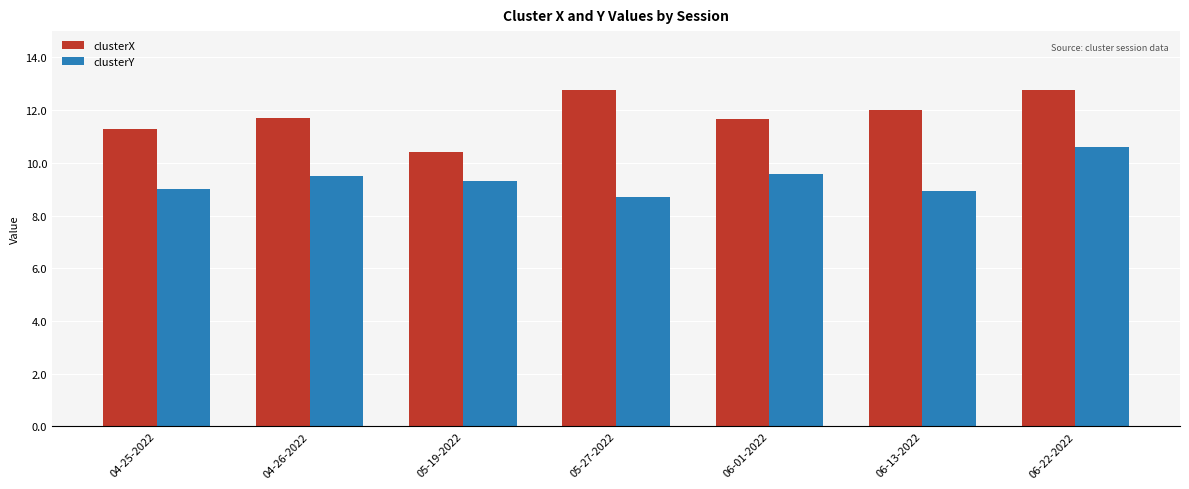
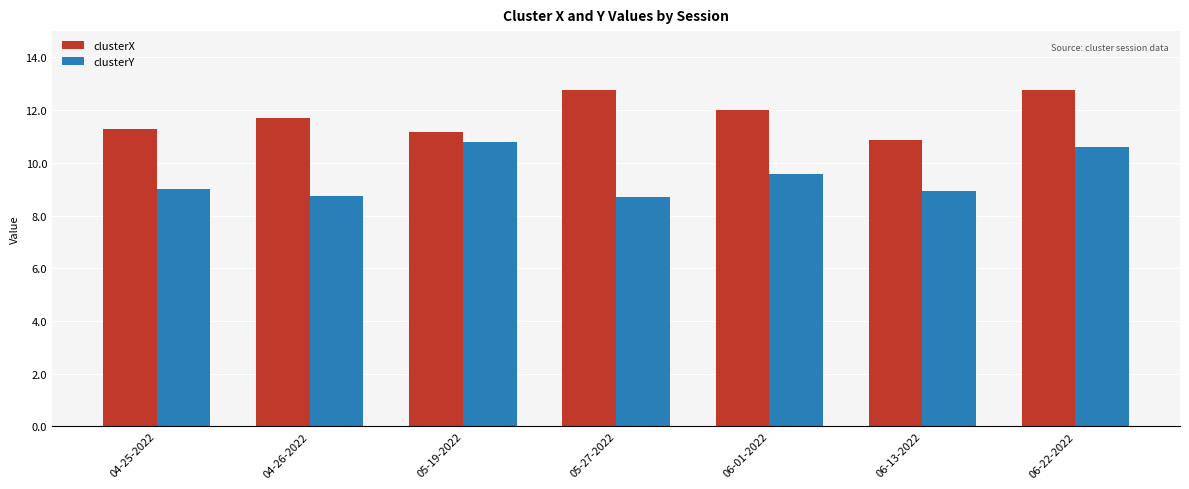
  {
    "clusterX": {
      "04-25-2022": 11.3,
      "04-26-2022": 11.7,
-     "05-19-2022": 10.4,
+     "05-19-2022": 11.2,
      "05-27-2022": 12.8,
-     "06-01-2022": 11.7,
-     "06-13-2022": 12.0,
+     "06-01-2022": 12.0,
+     "06-13-2022": 10.9,
      "06-22-2022": 12.8
    },
    "clusterY": {
      "04-25-2022": 9.0,
-     "04-26-2022": 9.5,
-     "05-19-2022": 9.3,
+     "04-26-2022": 8.7,
+     "05-19-2022": 10.8,
      "05-27-2022": 8.7,
      "06-01-2022": 9.6,
      "06-13-2022": 8.9,
      "06-22-2022": 10.6
    }
  }
